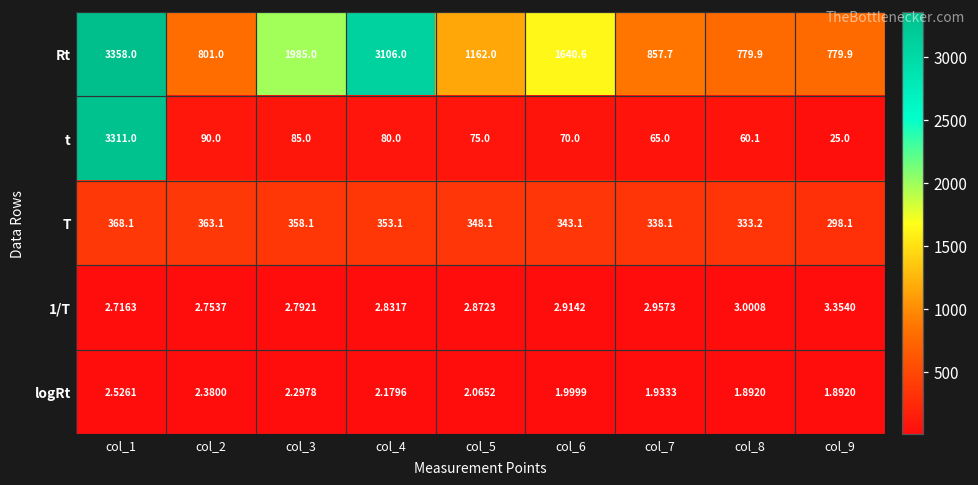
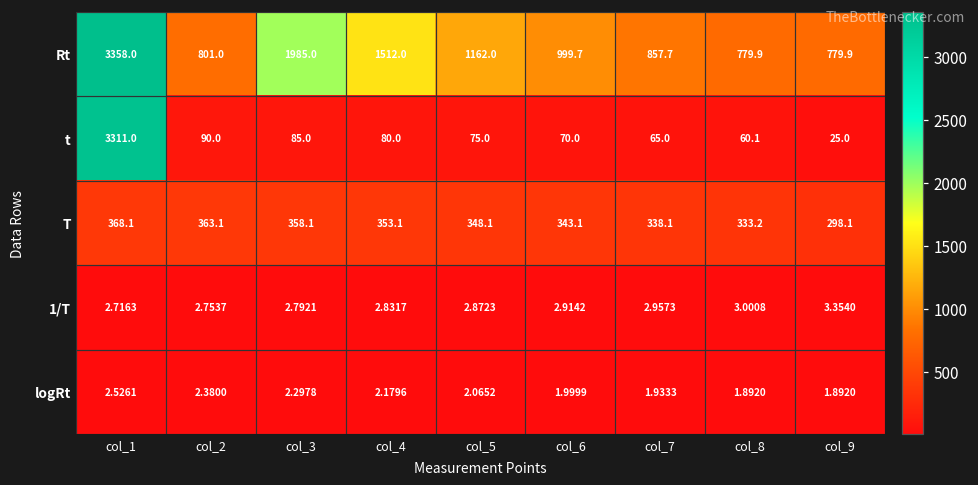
  {
    "Rt": {
      "col_1": 3358.0,
      "col_2": 801.0,
      "col_3": 1985.0,
-     "col_4": 3106.0,
+     "col_4": 1512.0,
      "col_5": 1162.0,
-     "col_6": 1640.6,
+     "col_6": 999.7,
      "col_7": 857.7,
      "col_8": 779.9,
      "col_9": 779.9
    },
    "t": {
      "col_1": 3311.0,
      "col_2": 90.0,
      "col_3": 85.0,
      "col_4": 80.0,
      "col_5": 75.0,
      "col_6": 70.0,
      "col_7": 65.0,
      "col_8": 60.1,
      "col_9": 25.0
    },
    "T": {
      "col_1": 368.1,
      "col_2": 363.1,
      "col_3": 358.1,
      "col_4": 353.1,
      "col_5": 348.1,
      "col_6": 343.1,
      "col_7": 338.1,
      "col_8": 333.2,
      "col_9": 298.1
    },
    "1/T": {
      "col_1": 2.7163,
      "col_2": 2.7537,
      "col_3": 2.7921,
      "col_4": 2.8317,
      "col_5": 2.8723,
      "col_6": 2.9142,
      "col_7": 2.9573,
      "col_8": 3.0008,
      "col_9": 3.3540
    },
    "logRt": {
      "col_1": 2.5261,
      "col_2": 2.3800,
      "col_3": 2.2978,
      "col_4": 2.1796,
      "col_5": 2.0652,
      "col_6": 1.9999,
      "col_7": 1.9333,
      "col_8": 1.8920,
      "col_9": 1.8920
    }
  }
